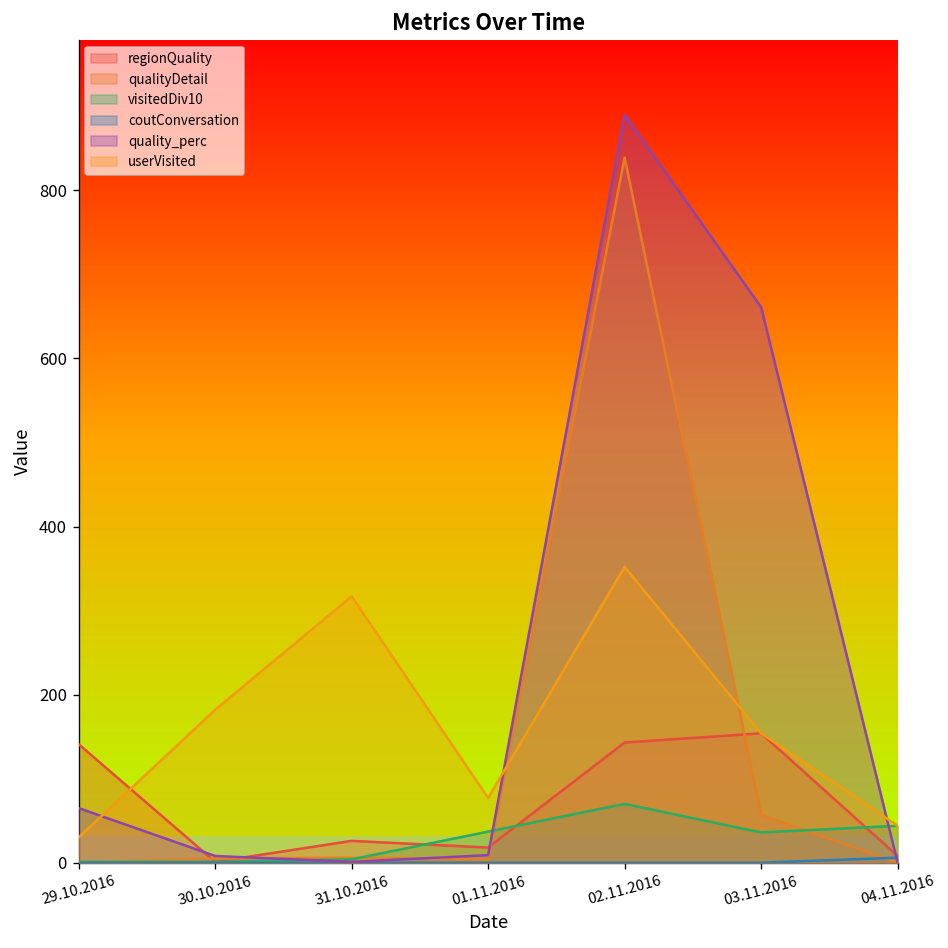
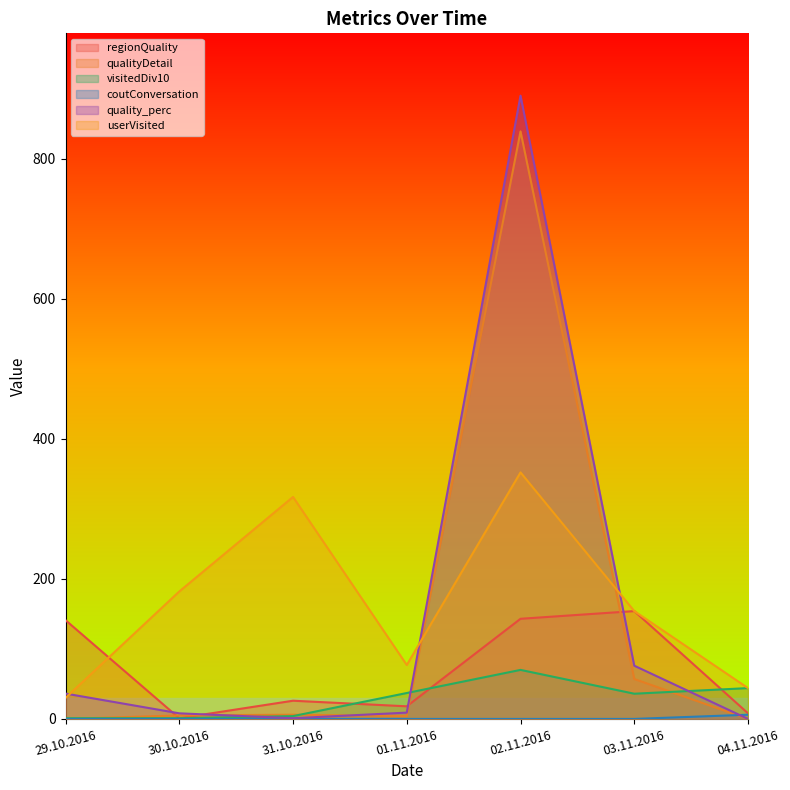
  {
    "quality_perc": {
-     "29.10.2016": 70,
+     "29.10.2016": 40,
      "02.11.2016": 890,
-     "03.11.2016": 660
+     "03.11.2016": 80
    }
  }
